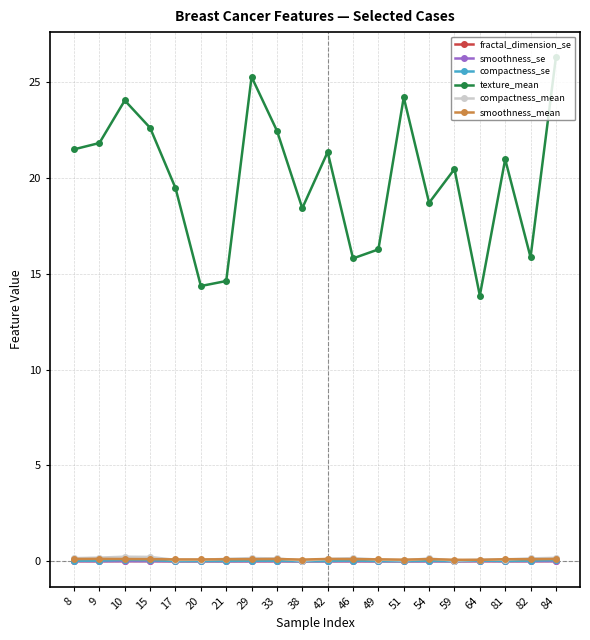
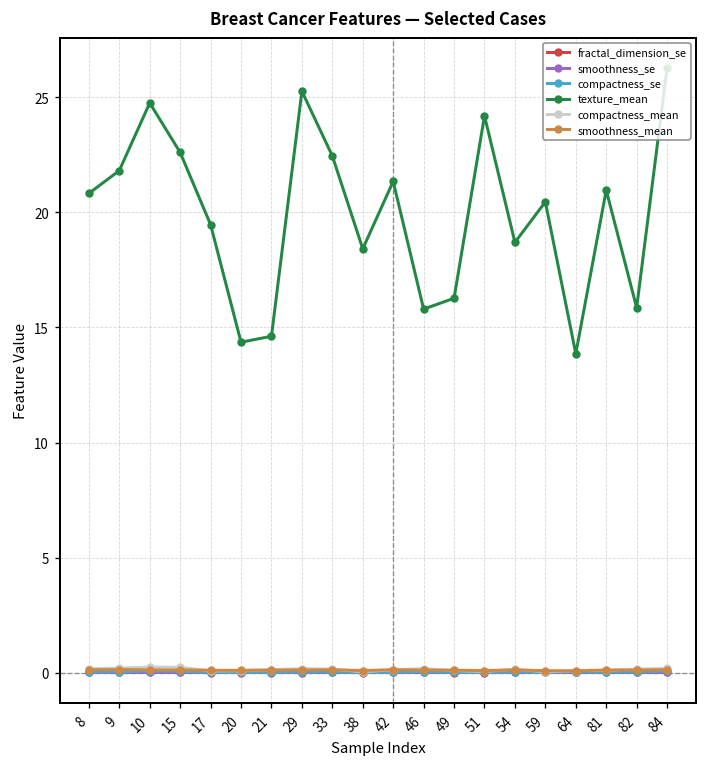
  {
    "texture_mean": {
-     "8": 21.5,
+     "8": 20.8,
      "9": 21.8,
-     "10": 24.0,
+     "10": 24.8,
      "15": 22.6,
      "17": 19.5,
      "20": 14.4,
      "21": 14.6,
      "29": 25.3,
      "33": 22.5,
      "38": 18.4,
      "42": 21.4,
      "46": 15.8,
      "49": 16.3,
      "51": 24.2,
      "54": 18.7,
      "59": 20.5,
      "64": 13.9,
      "81": 21.0,
      "82": 15.9
    }
  }
